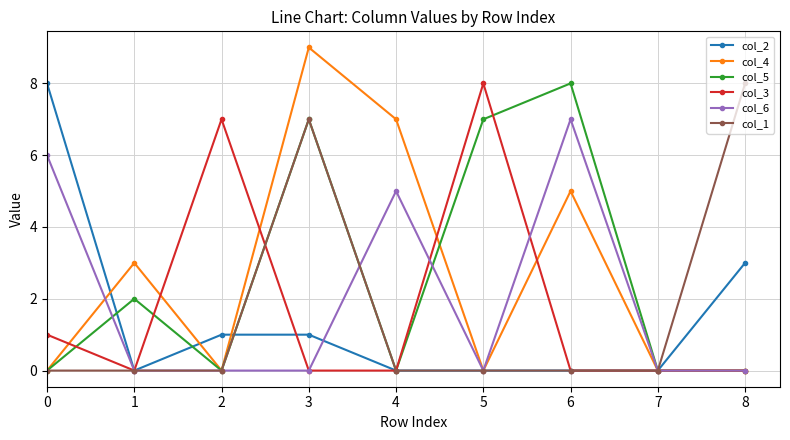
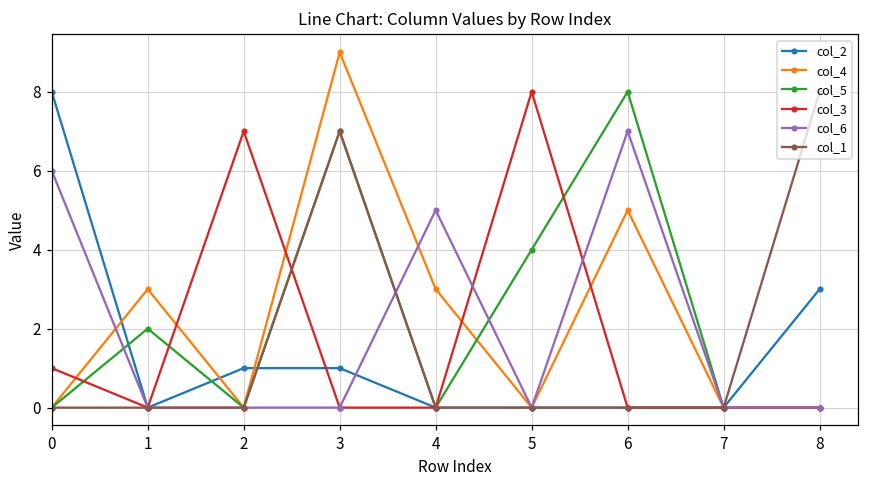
  {
    "col_2": {
      "0": 8,
      "2": 1,
      "3": 1,
      "8": 3
    },
    "col_4": {
      "1": 3,
      "3": 9,
-     "4": 7,
+     "4": 3,
      "6": 5
    },
    "col_5": {
      "1": 2,
-     "5": 7,
+     "5": 4,
      "6": 8
    },
    "col_3": {
      "0": 1,
      "2": 7,
      "5": 8
    },
    "col_6": {
      "0": 6,
      "4": 5,
      "6": 7
    }
  }
